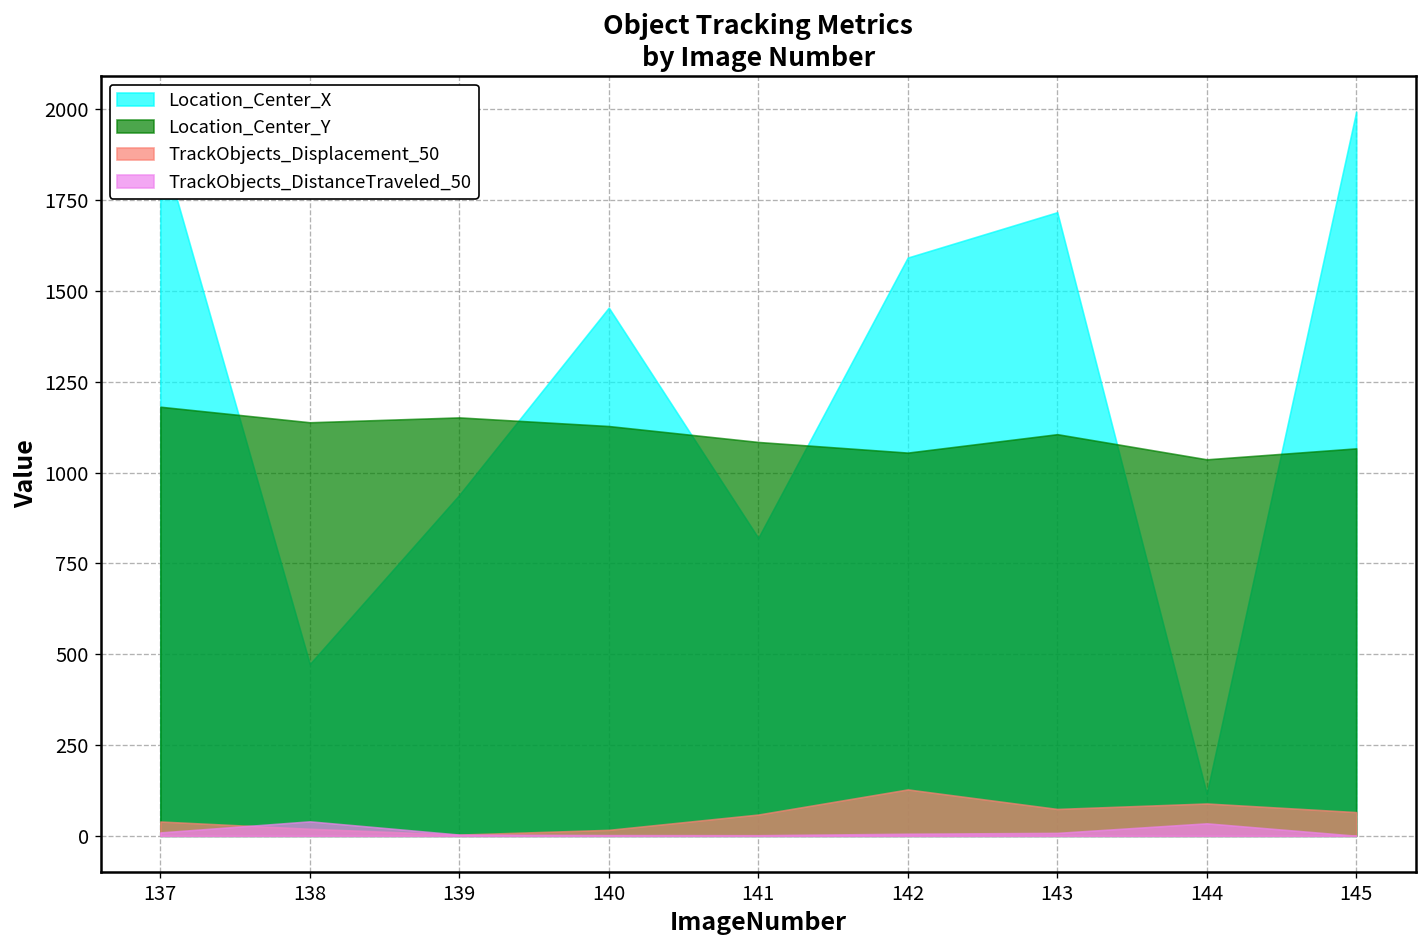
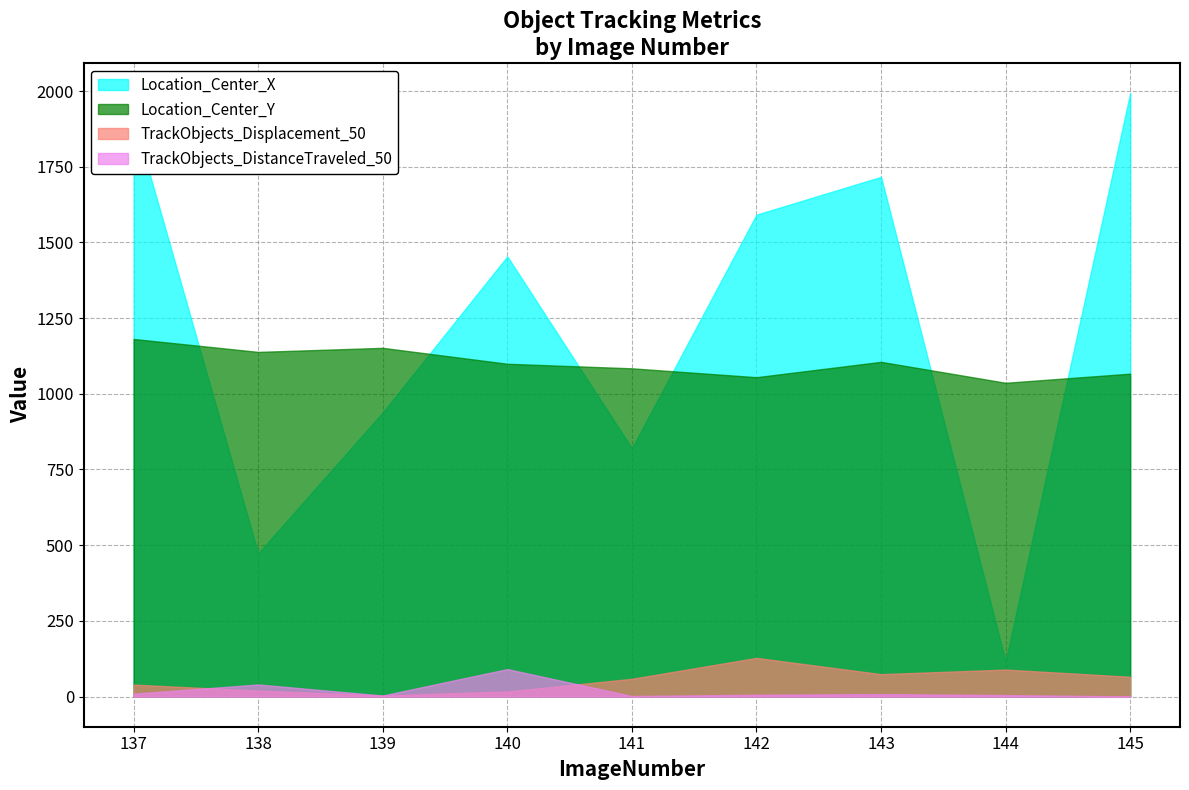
  {
    "Location_Center_X": {
      "138": 470,
      "139": 940,
      "140": 1450,
      "141": 820,
      "142": 1590,
      "143": 1720,
      "144": 120,
      "145": 1990
    },
    "Location_Center_Y": {
      "137": 1180,
      "138": 1140,
      "139": 1150,
-     "140": 1130,
+     "140": 1100,
      "141": 1080,
      "142": 1050,
      "143": 1110,
      "144": 1040,
      "145": 1070
    },
    "TrackObjects_Displacement_50": {
      "137": 40,
      "138": 20,
      "140": 20,
      "141": 60,
      "142": 130,
      "143": 70,
      "144": 90,
      "145": 70
    },
    "TrackObjects_DistanceTraveled_50": {
      "137": 10,
      "138": 40,
-     "140": 0,
-     "144": 30
+     "140": 90,
+     "144": 0
    }
  }
